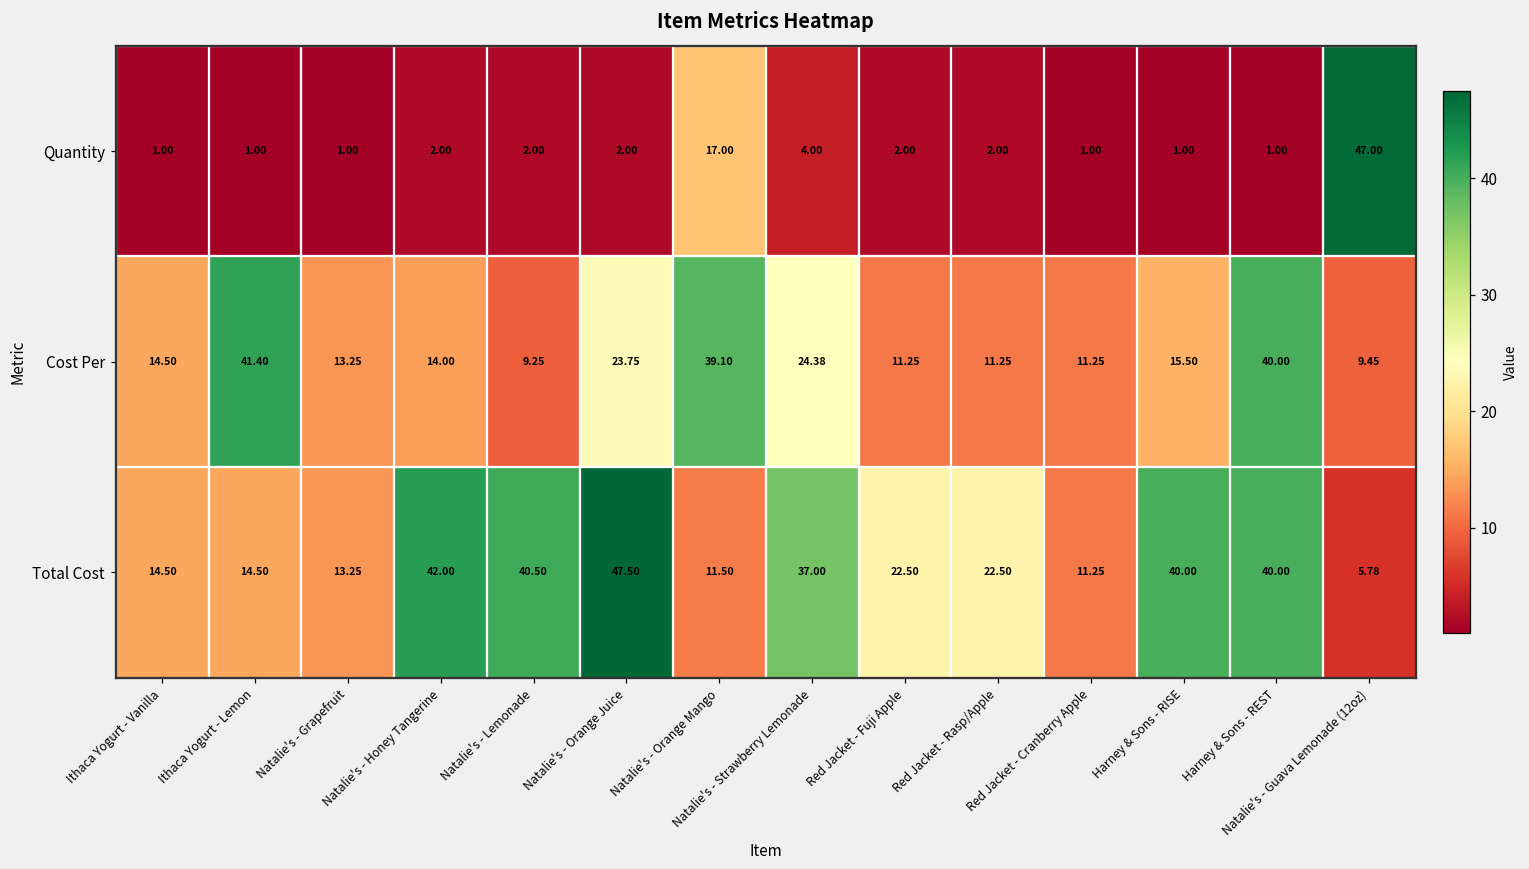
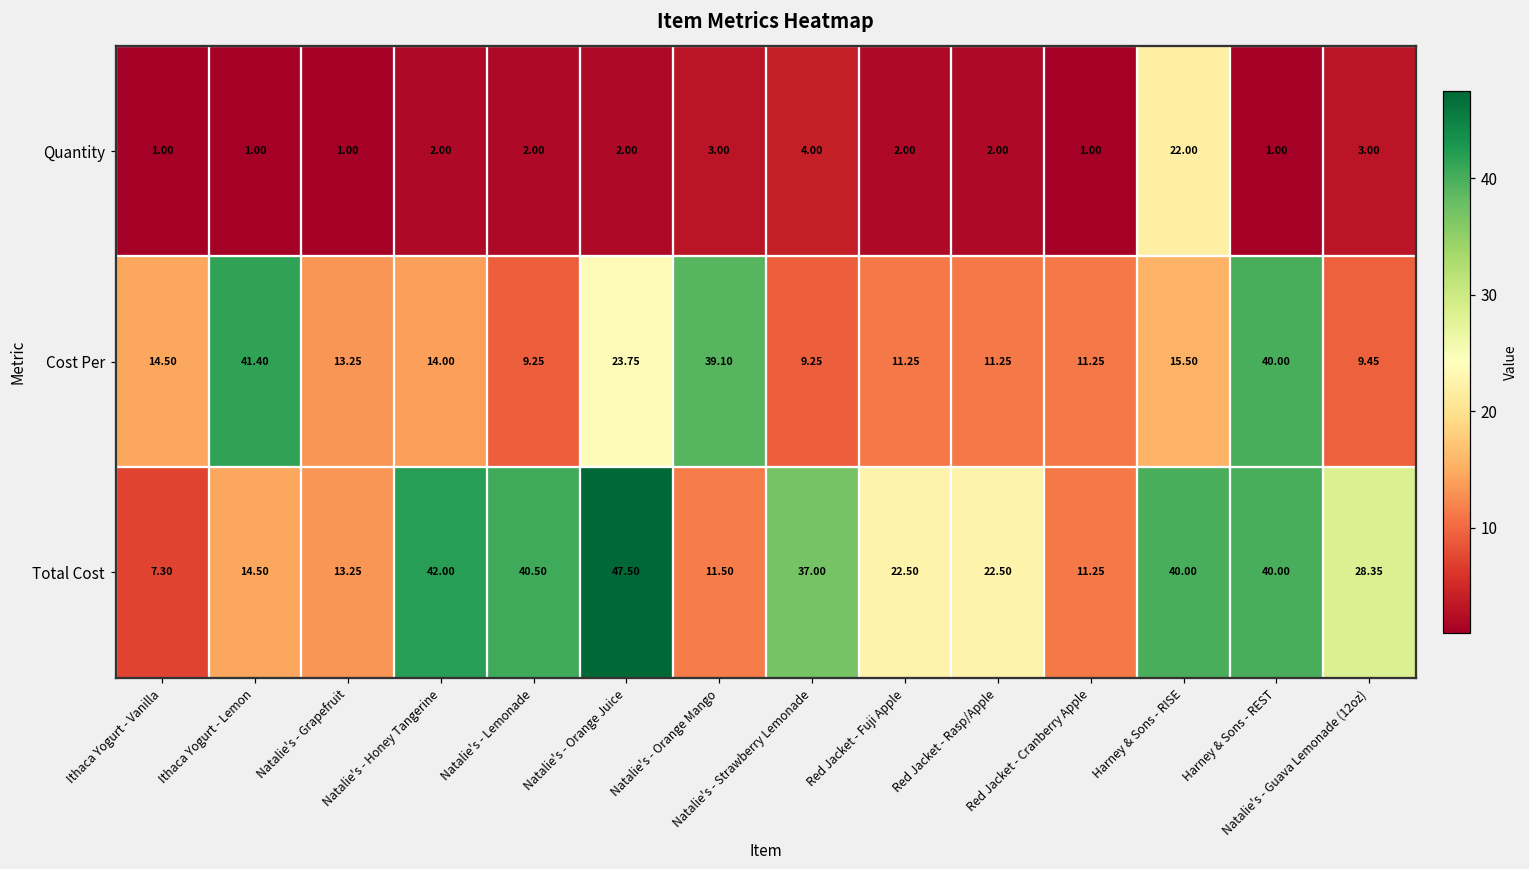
  {
    "Quantity": {
      "Ithaca Yogurt - Vanilla": 1.00,
      "Ithaca Yogurt - Lemon": 1.00,
      "Natalie's - Grapefruit": 1.00,
      "Natalie's - Honey Tangerine": 2.00,
      "Natalie's - Lemonade": 2.00,
      "Natalie's - Orange Juice": 2.00,
-     "Natalie's - Orange Mango": 17.00,
+     "Natalie's - Orange Mango": 3.00,
      "Natalie's - Strawberry Lemonade": 4.00,
      "Red Jacket - Fuji Apple": 2.00,
      "Red Jacket - Rasp/Apple": 2.00,
      "Red Jacket - Cranberry Apple": 1.00,
-     "Harney & Sons - RISE": 1.00,
+     "Harney & Sons - RISE": 22.00,
      "Harney & Sons - REST": 1.00,
-     "Natalie's - Guava Lemonade (12oz)": 47.00
+     "Natalie's - Guava Lemonade (12oz)": 3.00
    },
    "Cost Per": {
      "Ithaca Yogurt - Vanilla": 14.50,
      "Ithaca Yogurt - Lemon": 41.40,
      "Natalie's - Grapefruit": 13.25,
      "Natalie's - Honey Tangerine": 14.00,
      "Natalie's - Lemonade": 9.25,
      "Natalie's - Orange Juice": 23.75,
      "Natalie's - Orange Mango": 39.10,
-     "Natalie's - Strawberry Lemonade": 24.38,
+     "Natalie's - Strawberry Lemonade": 9.25,
      "Red Jacket - Fuji Apple": 11.25,
      "Red Jacket - Rasp/Apple": 11.25,
      "Red Jacket - Cranberry Apple": 11.25,
      "Harney & Sons - RISE": 15.50,
      "Harney & Sons - REST": 40.00,
      "Natalie's - Guava Lemonade (12oz)": 9.45
    },
    "Total Cost": {
-     "Ithaca Yogurt - Vanilla": 14.50,
+     "Ithaca Yogurt - Vanilla": 7.30,
      "Ithaca Yogurt - Lemon": 14.50,
      "Natalie's - Grapefruit": 13.25,
      "Natalie's - Honey Tangerine": 42.00,
      "Natalie's - Lemonade": 40.50,
      "Natalie's - Orange Juice": 47.50,
      "Natalie's - Orange Mango": 11.50,
      "Natalie's - Strawberry Lemonade": 37.00,
      "Red Jacket - Fuji Apple": 22.50,
      "Red Jacket - Rasp/Apple": 22.50,
      "Red Jacket - Cranberry Apple": 11.25,
      "Harney & Sons - RISE": 40.00,
      "Harney & Sons - REST": 40.00,
-     "Natalie's - Guava Lemonade (12oz)": 5.78
+     "Natalie's - Guava Lemonade (12oz)": 28.35
    }
  }
